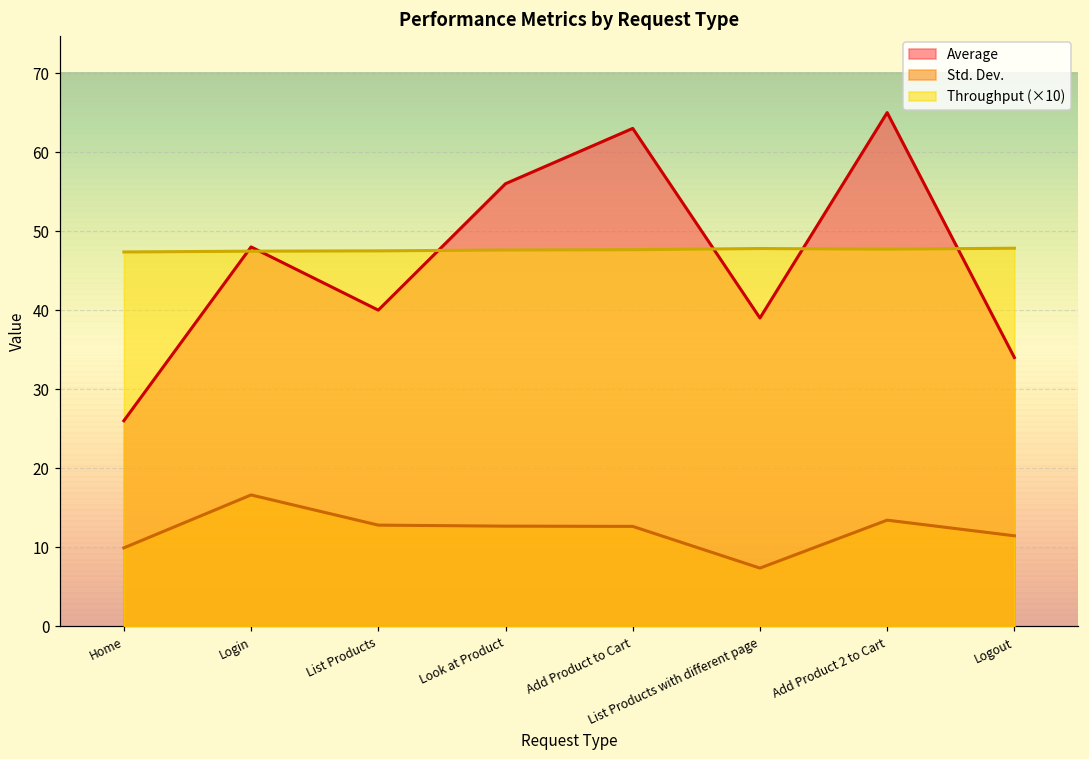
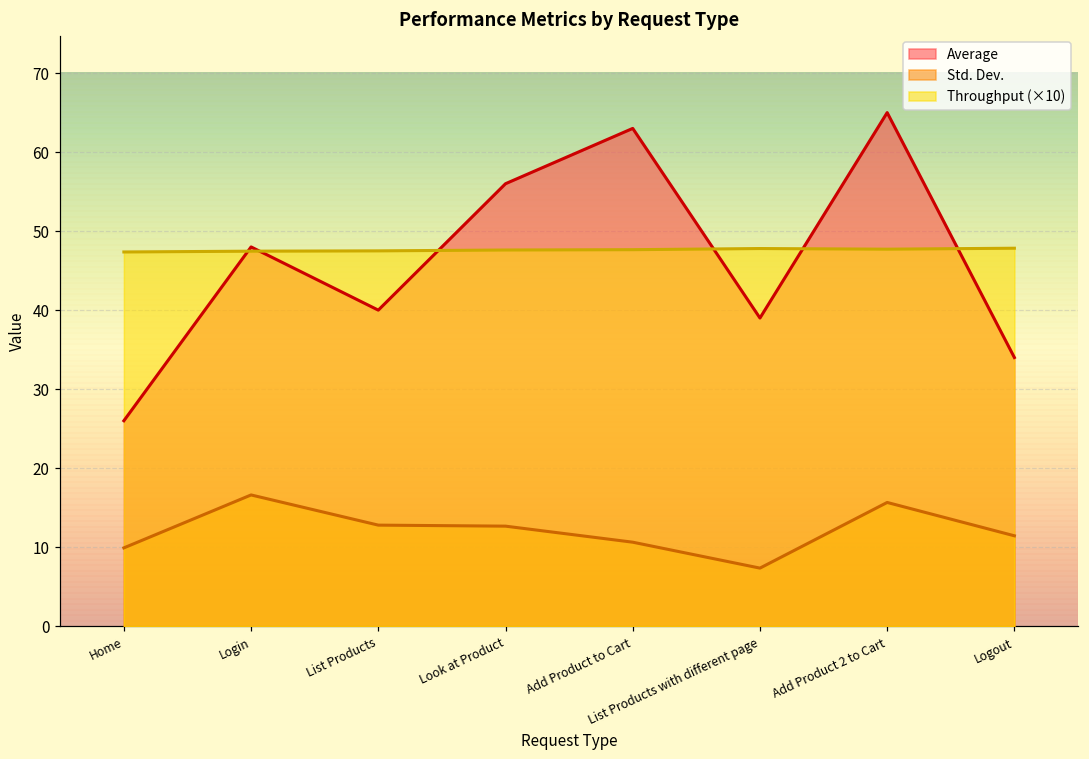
  {
    "Average": {
      "Home": 26,
      "Login": 48,
      "List Products": 40,
      "Look at Product": 56,
      "Add Product to Cart": 63,
      "List Products with different page": 39,
      "Add Product 2 to Cart": 65,
      "Logout": 34
    },
    "Std. Dev.": {
      "Home": 10,
      "Login": 17,
      "List Products": 13,
      "Look at Product": 13,
-     "Add Product to Cart": 13,
+     "Add Product to Cart": 11,
      "List Products with different page": 7,
-     "Add Product 2 to Cart": 13,
+     "Add Product 2 to Cart": 16,
      "Logout": 11
    },
    "Throughput (×10)": {
      "Home": 47,
      "Login": 47,
      "List Products": 48,
      "Look at Product": 48,
      "Add Product to Cart": 48,
      "List Products with different page": 48,
      "Add Product 2 to Cart": 48,
      "Logout": 48
    }
  }
